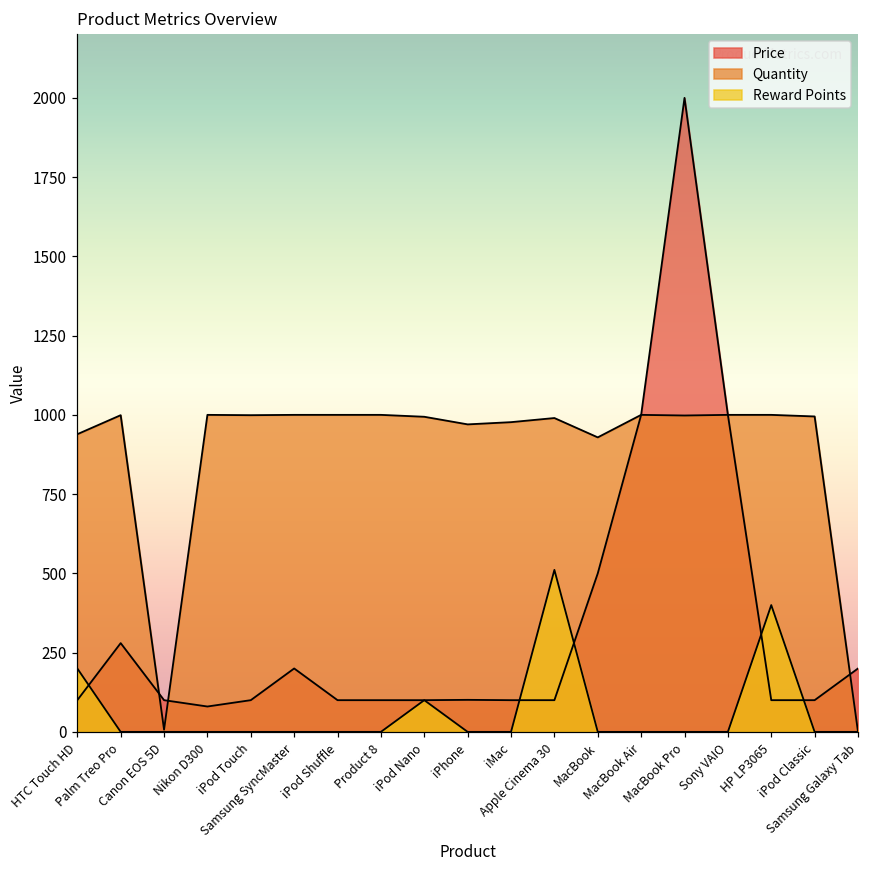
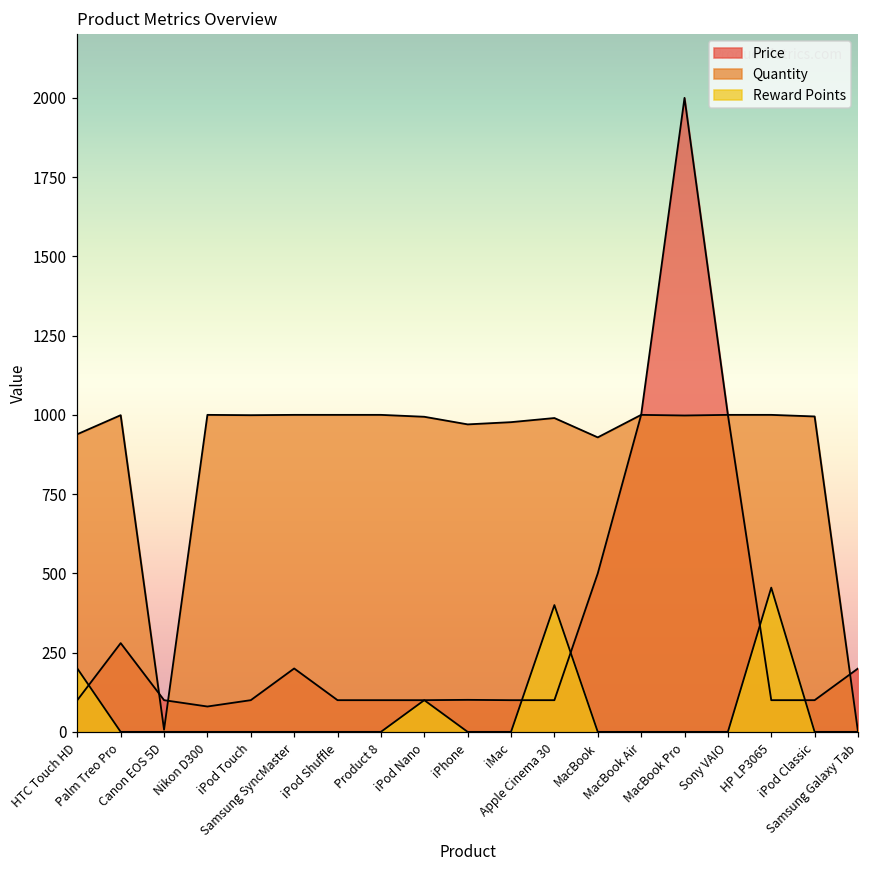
  {
    "Reward Points": {
      "HTC Touch HD": 200,
      "Palm Treo Pro": 0,
      "Nikon D300": 0,
      "iPod Touch": 0,
      "Samsung SyncMaster": 0,
      "iPod Shuffle": 0,
      "Product 8": 0,
      "iPhone": 0,
      "iMac": 0,
-     "Apple Cinema 30": 510,
+     "Apple Cinema 30": 400,
      "MacBook": 0,
      "MacBook Air": 0,
      "MacBook Pro": 0,
      "Sony VAIO": 0,
-     "HP LP3065": 400,
+     "HP LP3065": 460,
      "iPod Classic": 0
    }
  }
